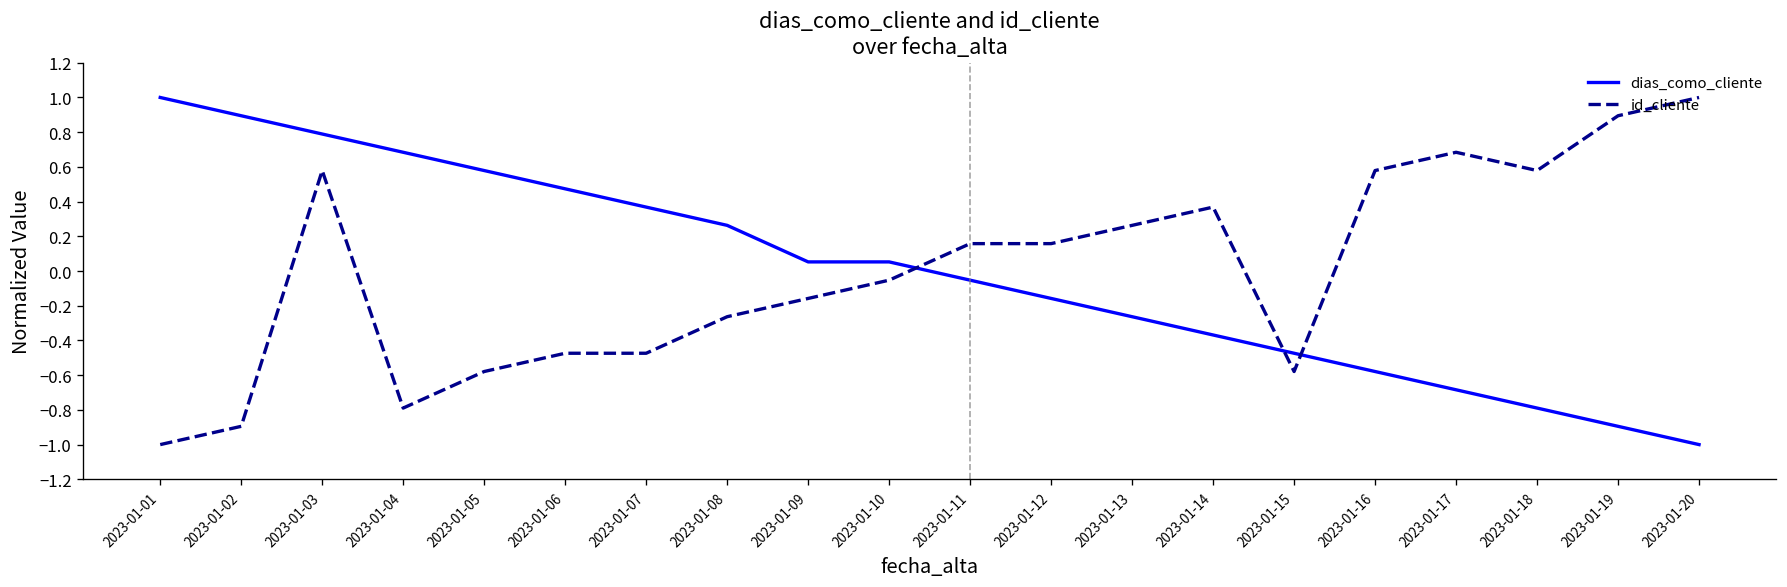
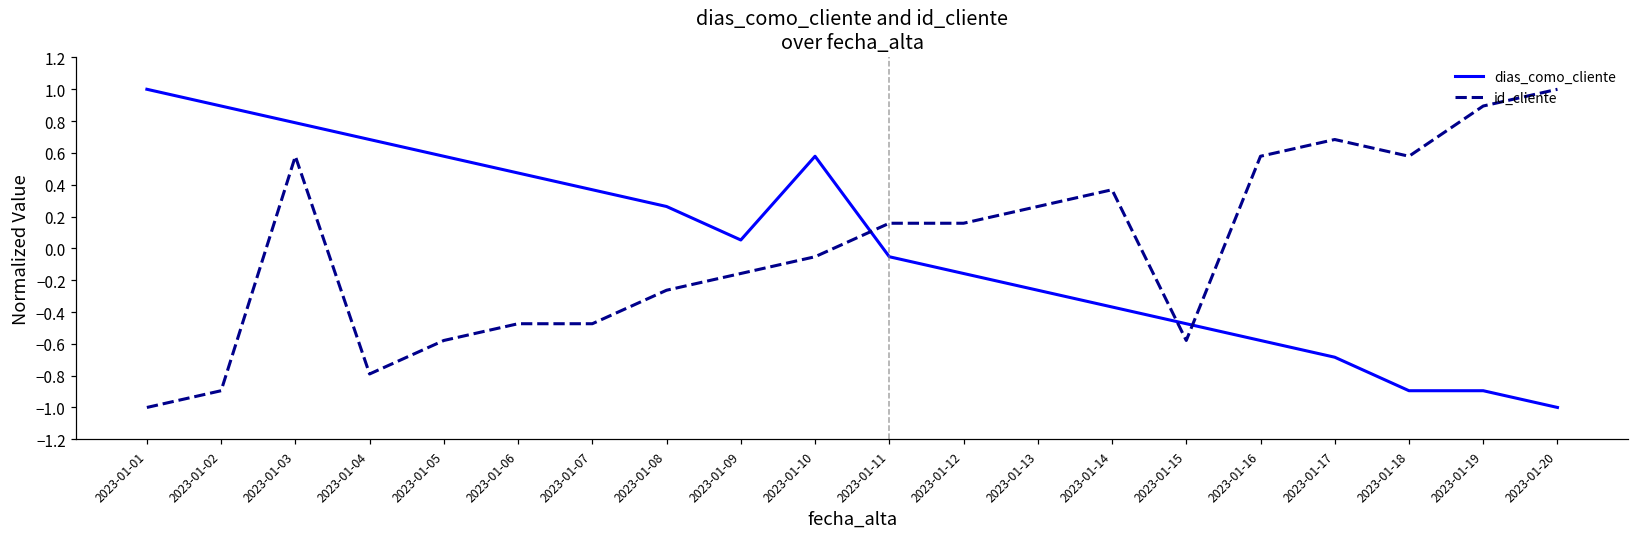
  {
    "dias_como_cliente": {
      "2023-01-01": 1.00,
      "2023-01-02": 0.89,
      "2023-01-03": 0.79,
      "2023-01-04": 0.68,
      "2023-01-05": 0.58,
      "2023-01-06": 0.47,
      "2023-01-07": 0.37,
      "2023-01-08": 0.26,
      "2023-01-09": 0.05,
-     "2023-01-10": 0.05,
+     "2023-01-10": 0.58,
      "2023-01-11": -0.05,
      "2023-01-12": -0.16,
      "2023-01-13": -0.26,
      "2023-01-14": -0.37,
      "2023-01-15": -0.47,
      "2023-01-16": -0.58,
      "2023-01-17": -0.68,
-     "2023-01-18": -0.79,
+     "2023-01-18": -0.89,
      "2023-01-19": -0.89,
      "2023-01-20": -1.00
    },
    "id_cliente": {
      "2023-01-01": -1.00,
      "2023-01-02": -0.89,
      "2023-01-03": 0.58,
      "2023-01-04": -0.79,
      "2023-01-05": -0.58,
      "2023-01-06": -0.47,
      "2023-01-07": -0.47,
      "2023-01-08": -0.26,
      "2023-01-09": -0.16,
      "2023-01-10": -0.05,
      "2023-01-11": 0.16,
      "2023-01-12": 0.16,
      "2023-01-13": 0.26,
      "2023-01-14": 0.37,
      "2023-01-15": -0.58,
      "2023-01-16": 0.58,
      "2023-01-17": 0.68,
      "2023-01-18": 0.58,
      "2023-01-19": 0.89,
      "2023-01-20": 1.00
    }
  }
